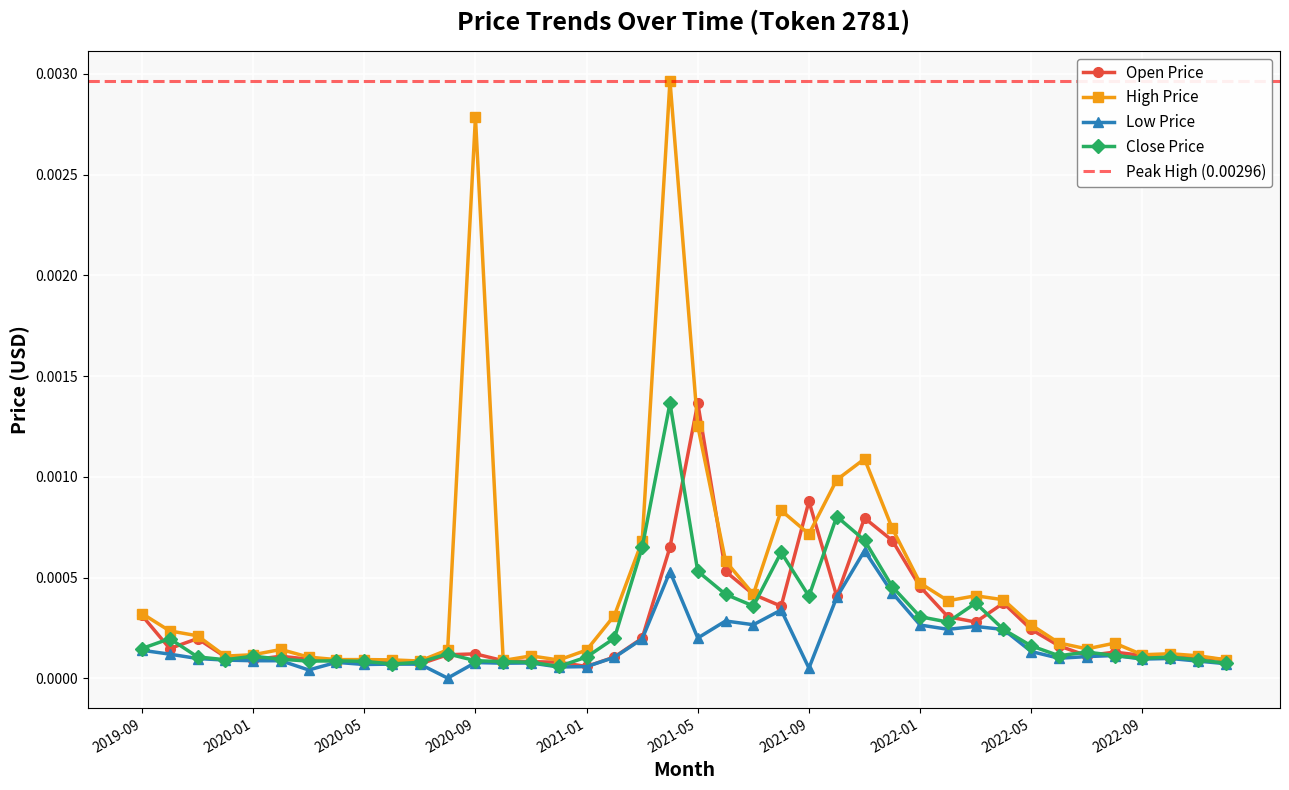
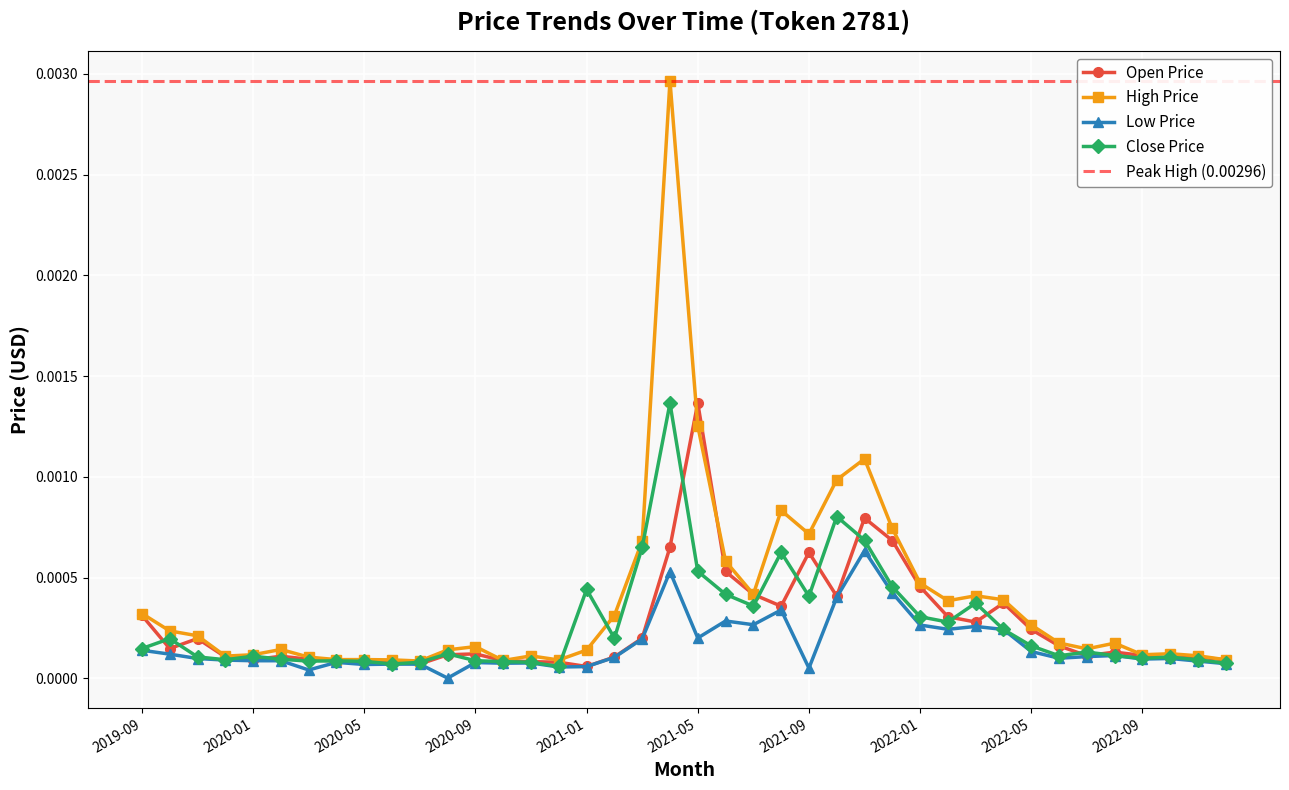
  {
    "Open Price": {
      "2020-09": 0.00012,
      "2021-05": 0.00137,
-     "2021-09": 0.00088,
+     "2021-09": 0.00062,
      "2022-01": 0.00045,
      "2022-05": 0.00024
    },
    "High Price": {
-     "2020-09": 0.00279,
+     "2020-09": 0.00016,
      "2021-01": 0.00014,
      "2021-05": 0.00125,
      "2021-09": 0.00072,
      "2022-01": 0.00047,
      "2022-05": 0.00026
    },
    "Low Price": {
      "2020-05": 0.00007,
      "2021-05": 0.00020,
      "2021-09": 0.00005,
      "2022-01": 0.00026,
      "2022-05": 0.00013
    },
    "Close Price": {
-     "2021-01": 0.00011,
+     "2021-01": 0.00044,
      "2021-05": 0.00053,
      "2021-09": 0.00041,
      "2022-01": 0.00031,
      "2022-05": 0.00016
    }
  }
